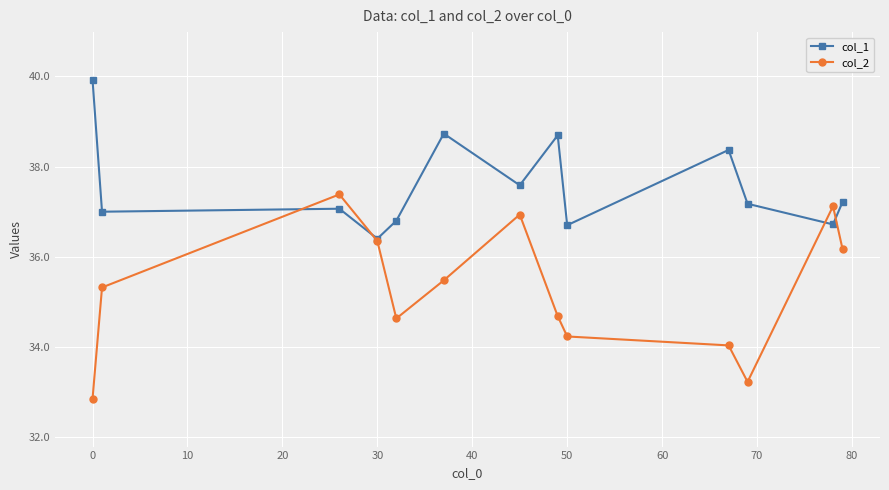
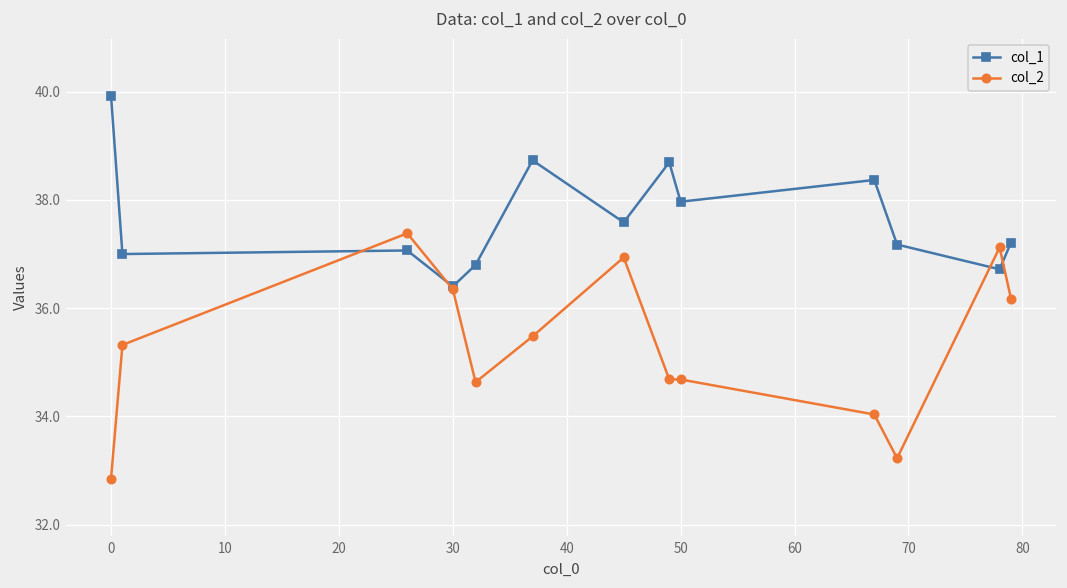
  {
    "col_1": {
      "0": 39.9,
-     "50": 36.7
+     "50": 38.0
    },
    "col_2": {
      "0": 32.9,
-     "50": 34.2
+     "50": 34.7
    }
  }
